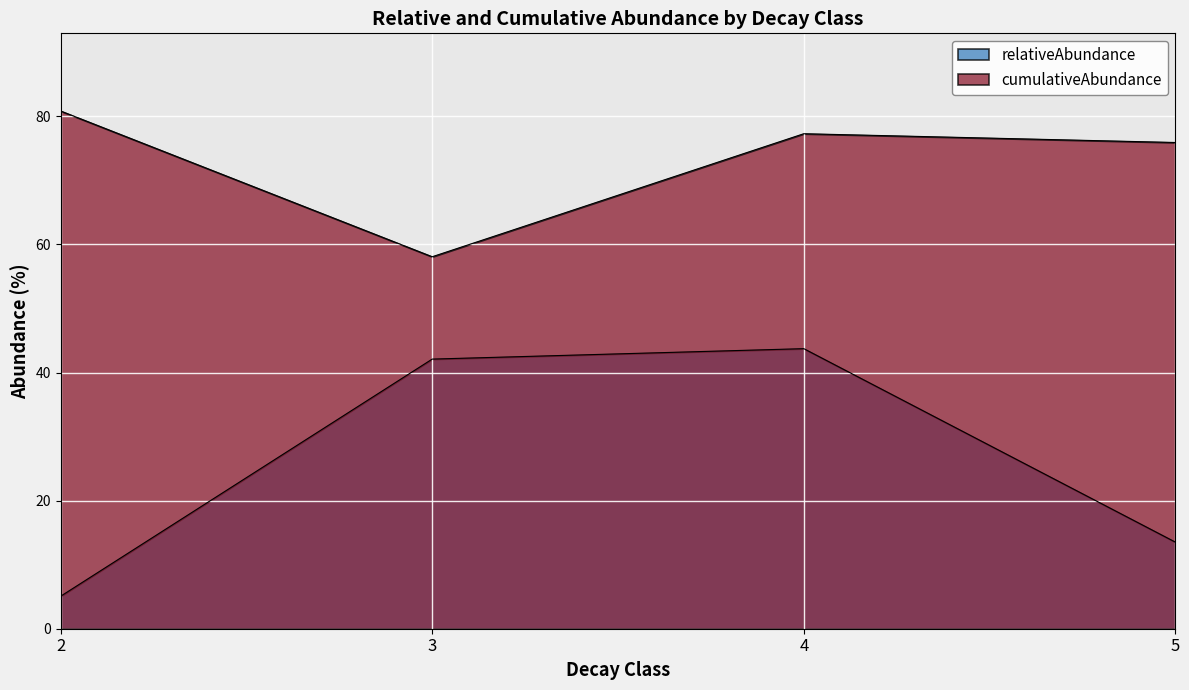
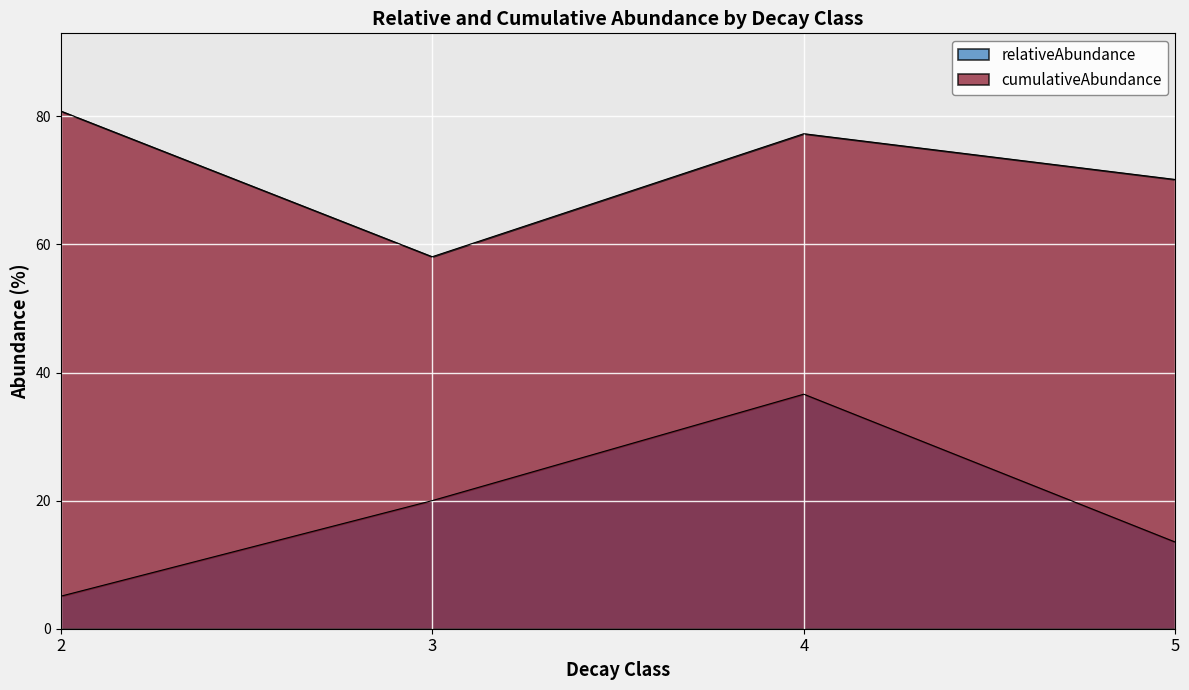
  {
    "relativeAbundance": {
      "2": 5,
-     "3": 42,
-     "4": 44,
+     "3": 20,
+     "4": 37,
      "5": 14
    },
    "cumulativeAbundance": {
      "2": 81,
      "3": 58,
      "4": 77,
-     "5": 76
+     "5": 70
    }
  }
